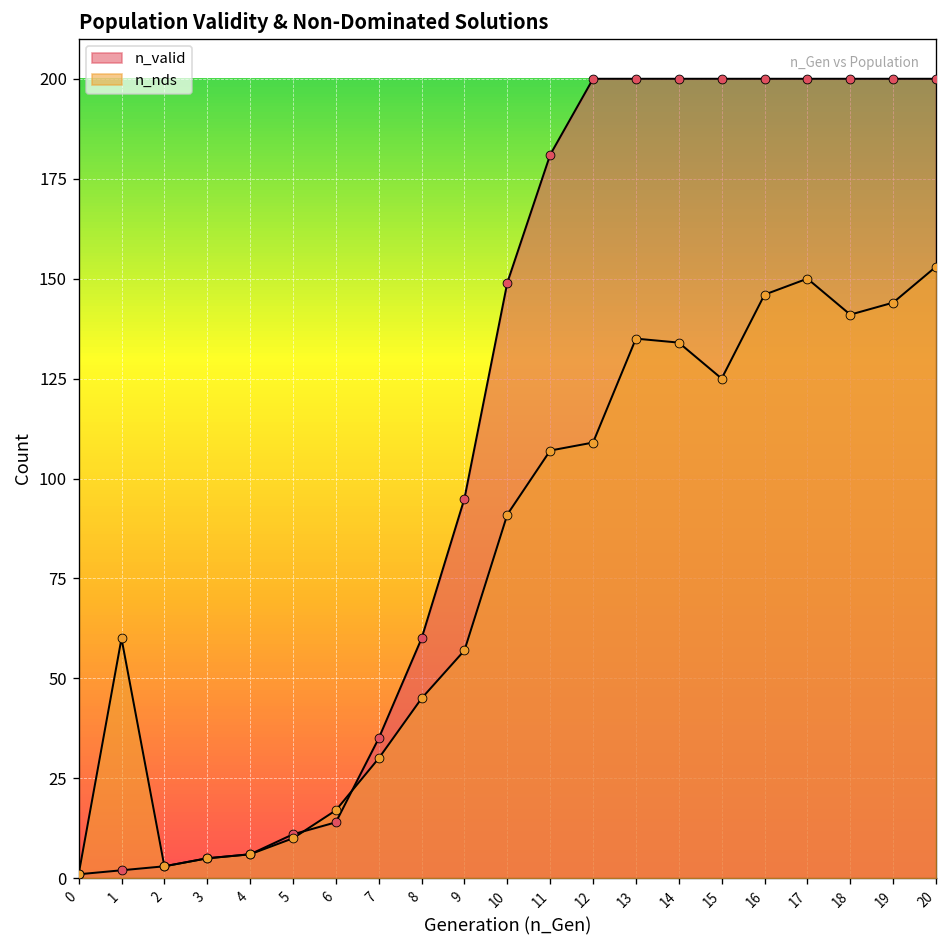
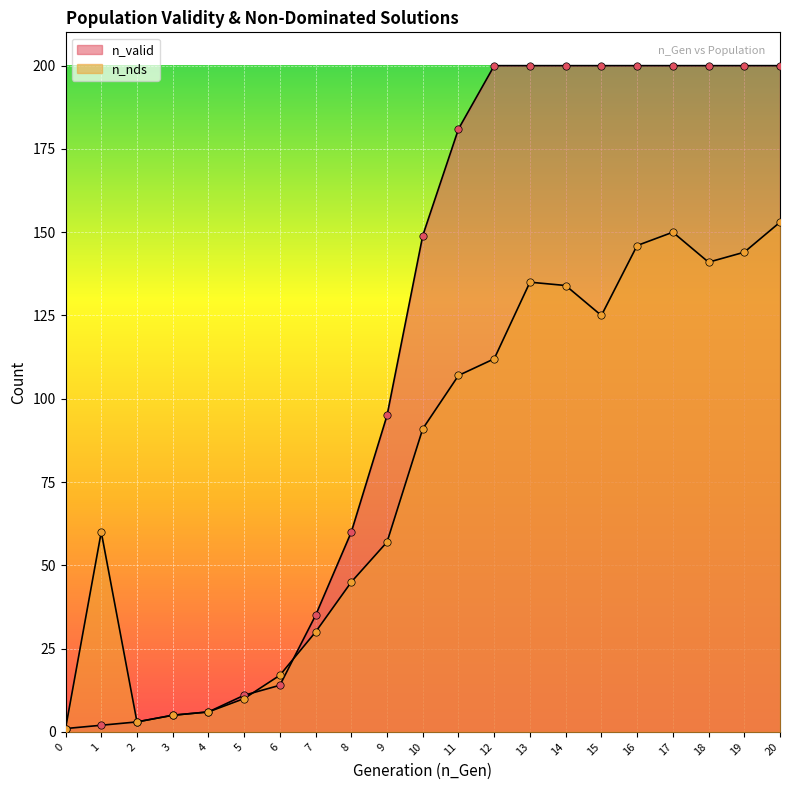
  {
    "n_valid": {
      "1": 2,
      "5": 11,
      "6": 14,
      "7": 35,
      "8": 60,
      "9": 95,
      "10": 149,
      "11": 181,
      "12": 200,
      "13": 200,
      "14": 200,
      "15": 200,
      "16": 200,
      "17": 200,
      "18": 200,
      "19": 200,
      "20": 200
    },
    "n_nds": {
      "1": 60,
      "5": 10,
      "6": 17,
      "7": 30,
      "8": 45,
      "9": 57,
      "10": 91,
      "11": 107,
-     "12": 109,
+     "12": 112,
      "13": 135,
      "14": 134,
      "15": 125,
      "16": 146,
      "17": 150,
      "18": 141,
      "19": 144,
      "20": 153
    }
  }
